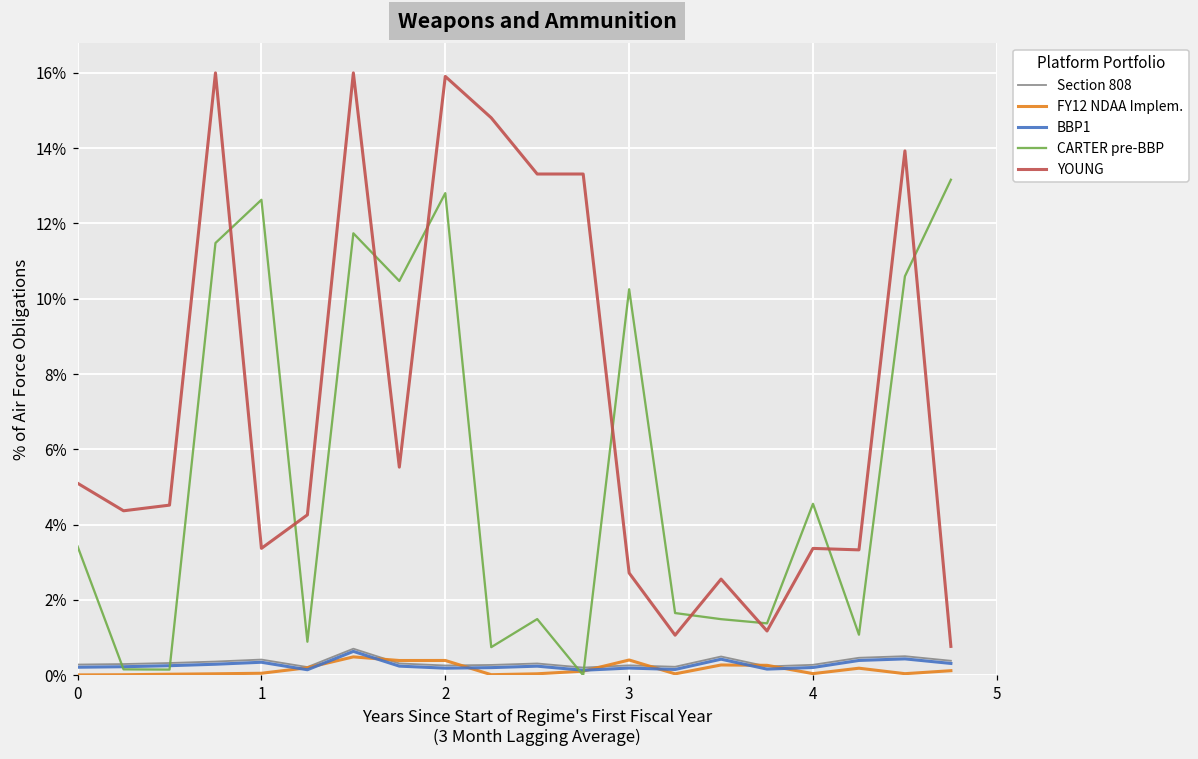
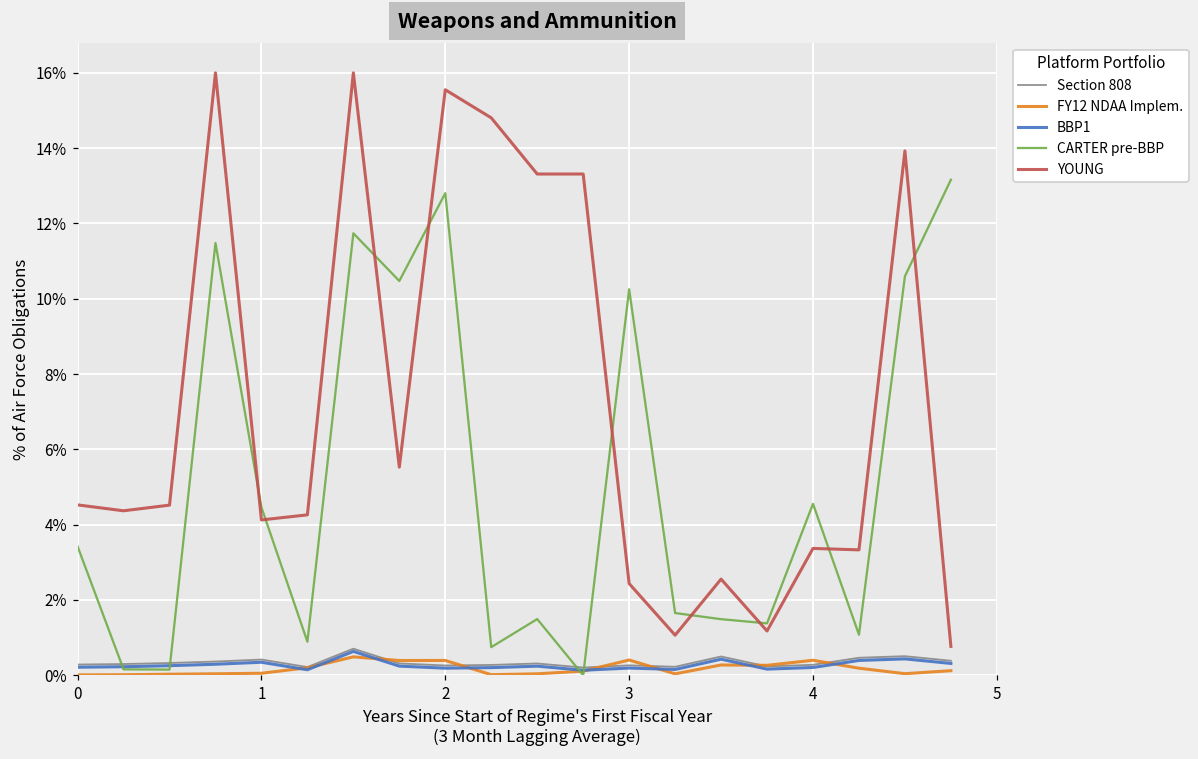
  {
    "FY12 NDAA Implem.": {
      "0": "0.0%",
      "1": "0.1%",
      "2": "0.4%",
      "3": "0.4%",
-     "4": "0.0%"
+     "4": "0.4%"
    },
    "CARTER pre-BBP": {
      "0": "3.4%",
-     "1": "12.6%",
+     "1": "4.5%",
      "2": "12.8%",
      "3": "10.3%",
      "4": "4.6%"
    },
    "YOUNG": {
-     "0": "5.1%",
-     "1": "3.4%",
-     "2": "15.9%",
-     "3": "2.7%",
+     "0": "4.5%",
+     "1": "4.1%",
+     "2": "15.6%",
+     "3": "2.4%",
      "4": "3.4%"
    }
  }
